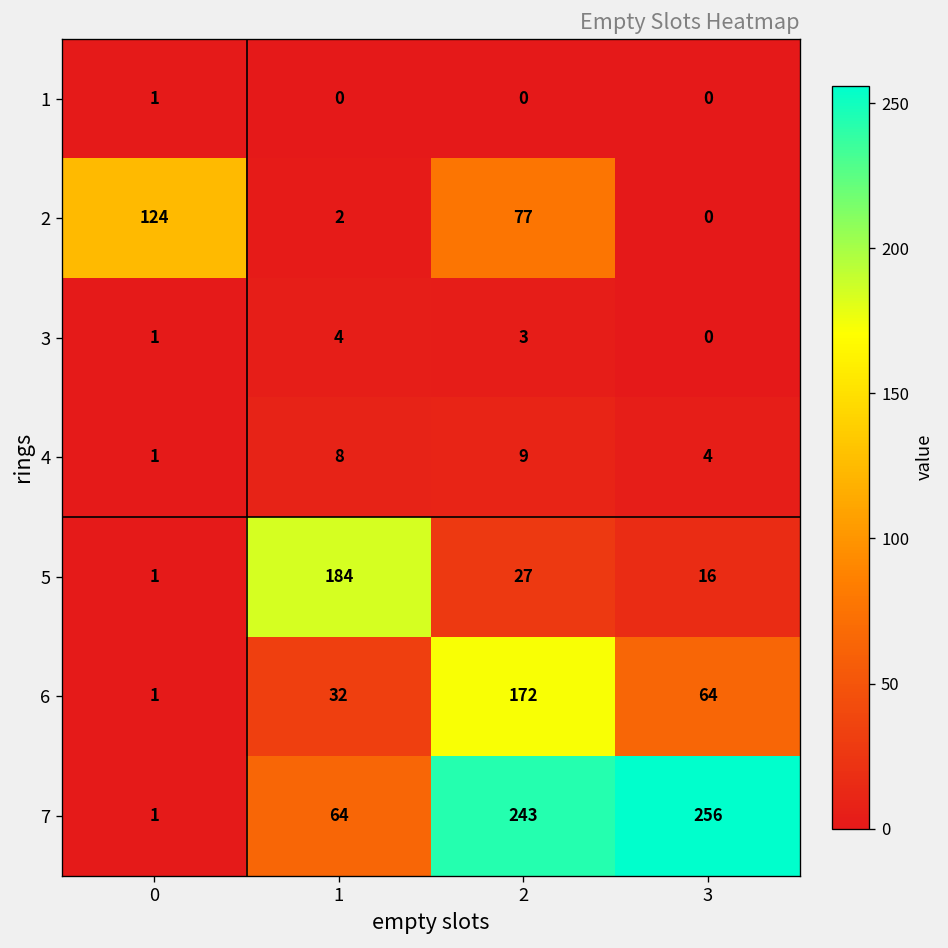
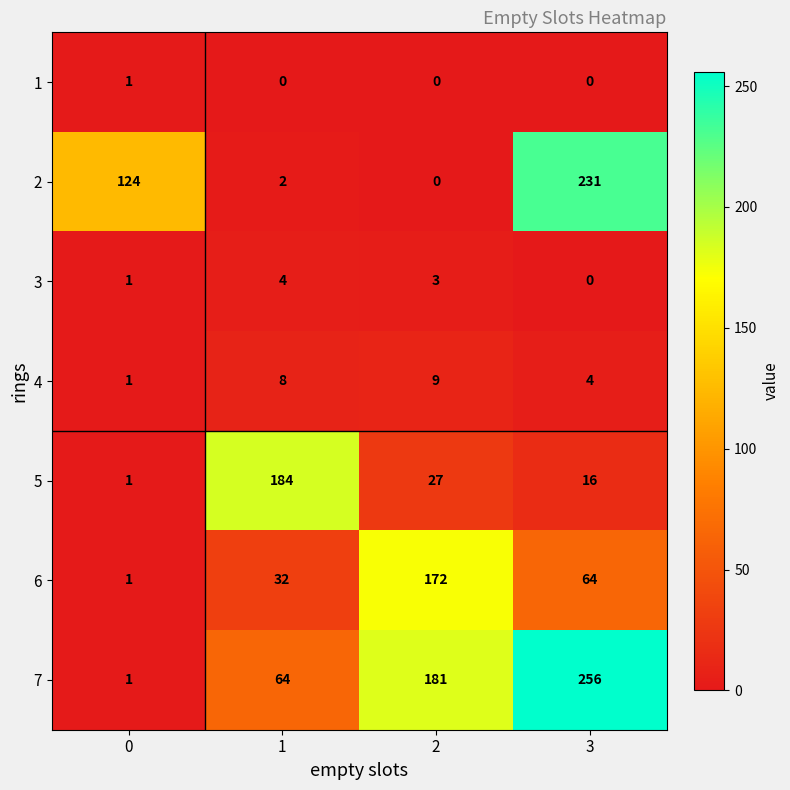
  {
    "1": {
      "0": 1,
      "1": 0,
      "2": 0,
      "3": 0
    },
    "2": {
      "0": 124,
      "1": 2,
-     "2": 77,
-     "3": 0
+     "2": 0,
+     "3": 231
    },
    "3": {
      "0": 1,
      "1": 4,
      "2": 3,
      "3": 0
    },
    "4": {
      "0": 1,
      "1": 8,
      "2": 9,
      "3": 4
    },
    "5": {
      "0": 1,
      "1": 184,
      "2": 27,
      "3": 16
    },
    "6": {
      "0": 1,
      "1": 32,
      "2": 172,
      "3": 64
    },
    "7": {
      "0": 1,
      "1": 64,
-     "2": 243,
+     "2": 181,
      "3": 256
    }
  }
